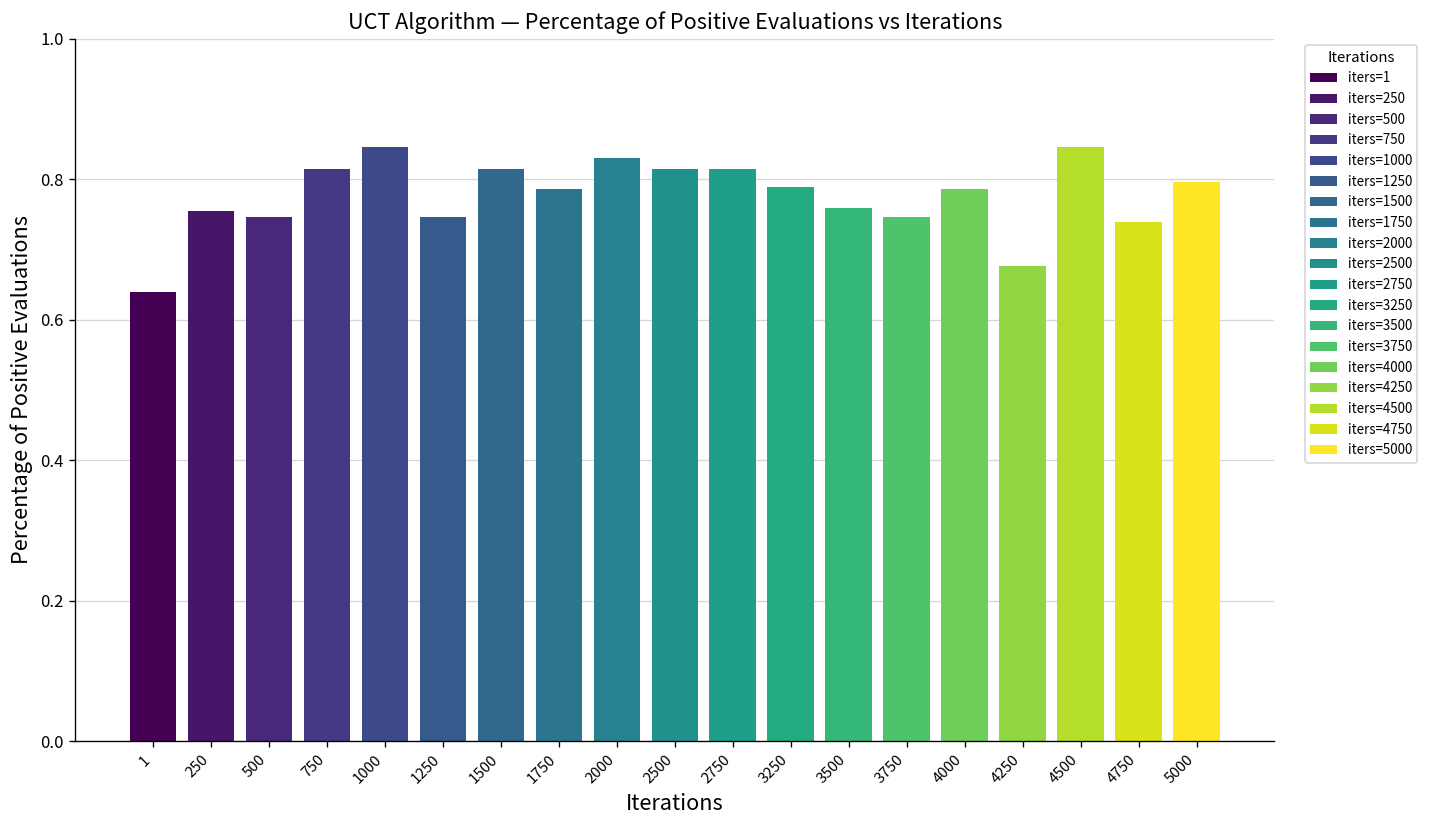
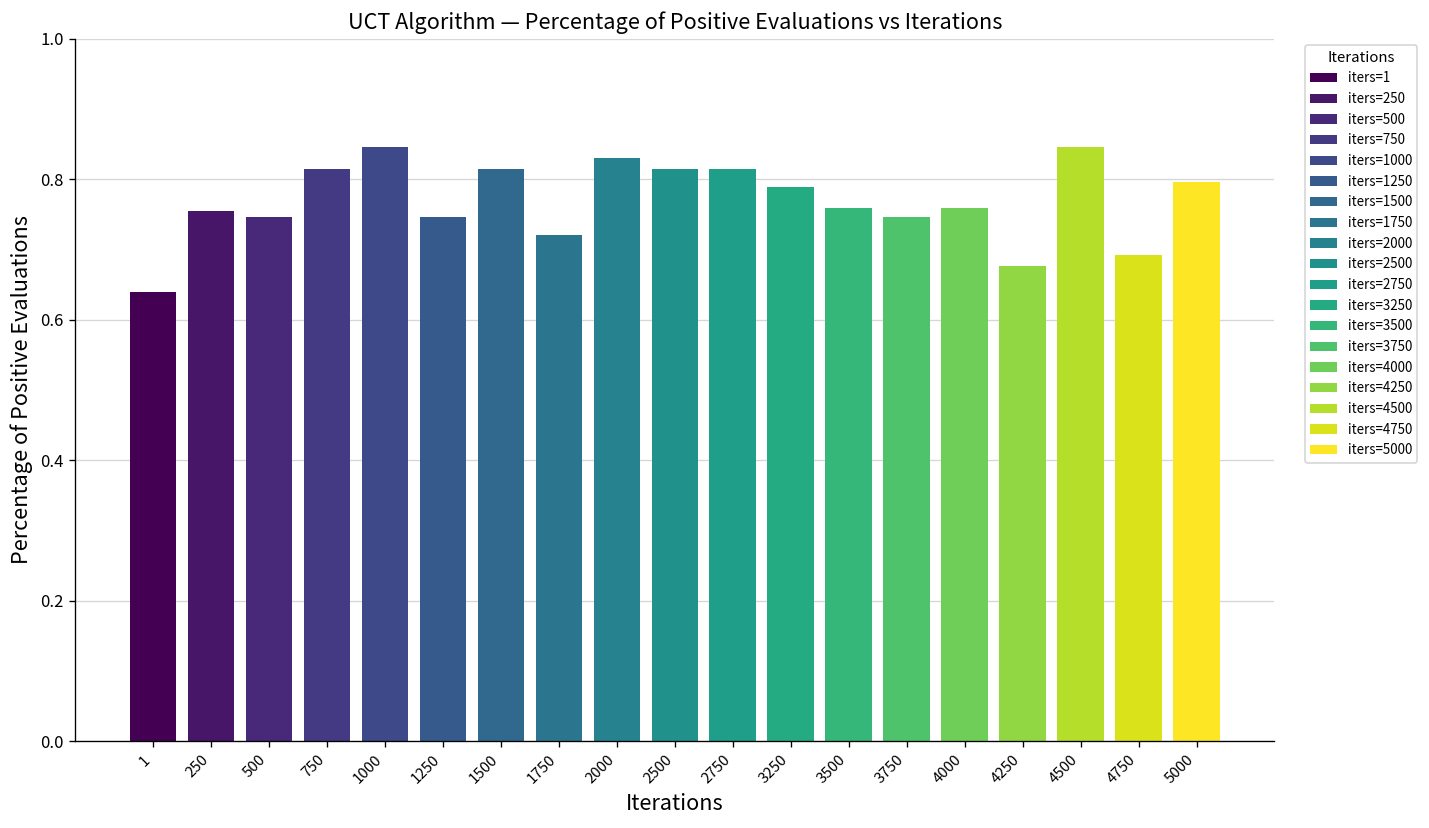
  {
    "1": 0.64,
    "250": 0.76,
    "500": 0.75,
    "750": 0.81,
    "1000": 0.85,
    "1250": 0.75,
    "1500": 0.81,
-   "1750": 0.79,
+   "1750": 0.72,
    "2000": 0.83,
    "2500": 0.81,
    "2750": 0.81,
    "3250": 0.79,
    "3500": 0.76,
    "3750": 0.75,
-   "4000": 0.79,
+   "4000": 0.76,
    "4250": 0.68,
    "4500": 0.85,
-   "4750": 0.74,
+   "4750": 0.69,
    "5000": 0.80
  }
